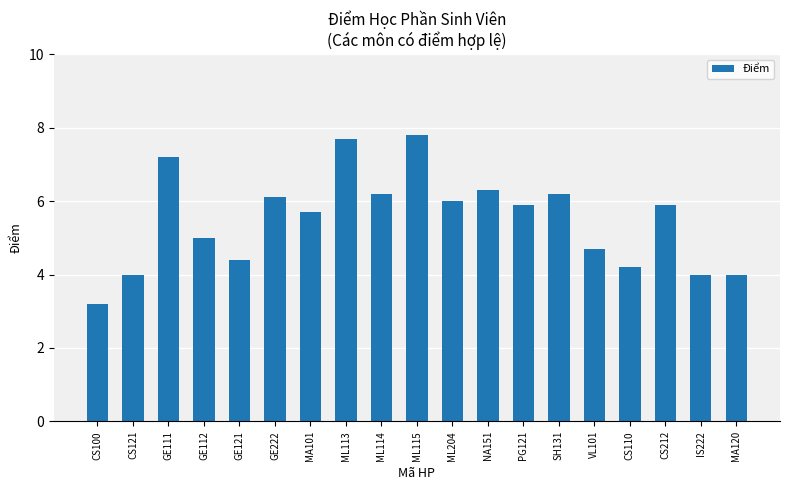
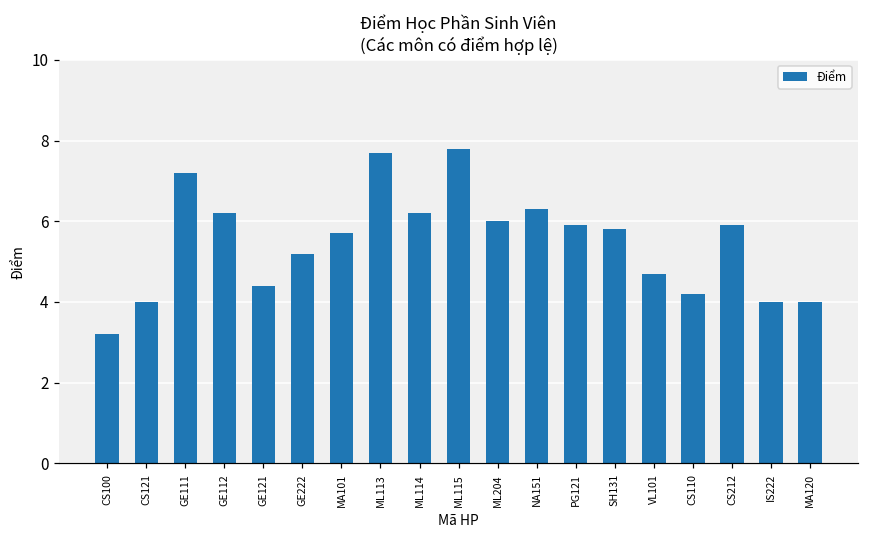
  {
    "CS100": 3.2,
    "CS121": 4.0,
    "GE111": 7.2,
-   "GE112": 5.0,
+   "GE112": 6.2,
    "GE121": 4.4,
-   "GE222": 6.1,
+   "GE222": 5.2,
    "MA101": 5.7,
    "ML113": 7.7,
    "ML114": 6.2,
    "ML115": 7.8,
    "ML204": 6.0,
    "NA151": 6.3,
    "PG121": 5.9,
-   "SH131": 6.2,
+   "SH131": 5.8,
    "VL101": 4.7,
    "CS110": 4.2,
    "CS212": 5.9,
    "IS222": 4.0,
    "MA120": 4.0
  }
